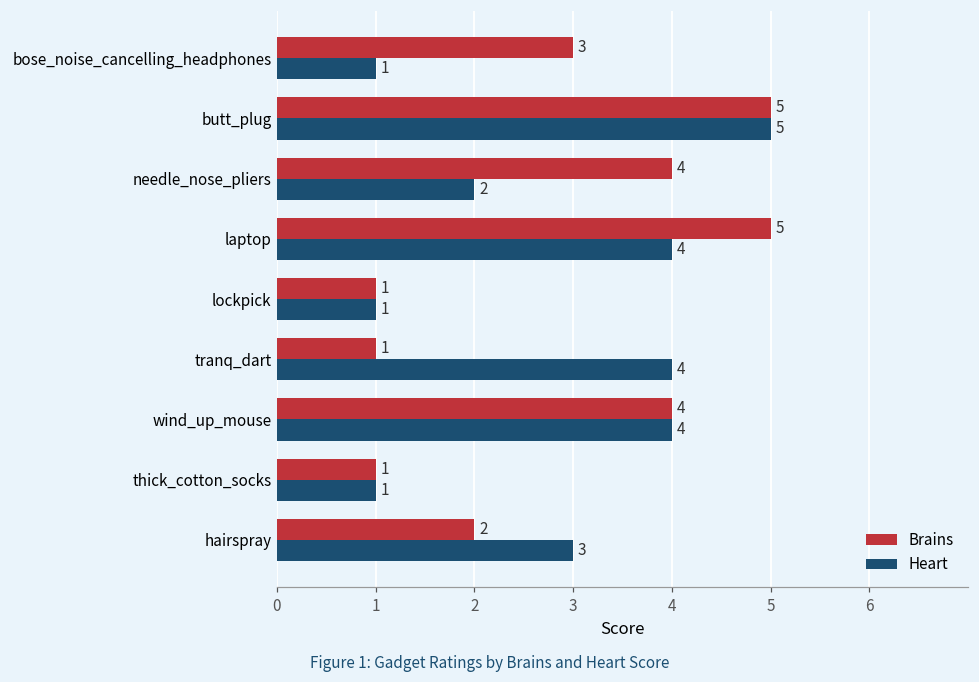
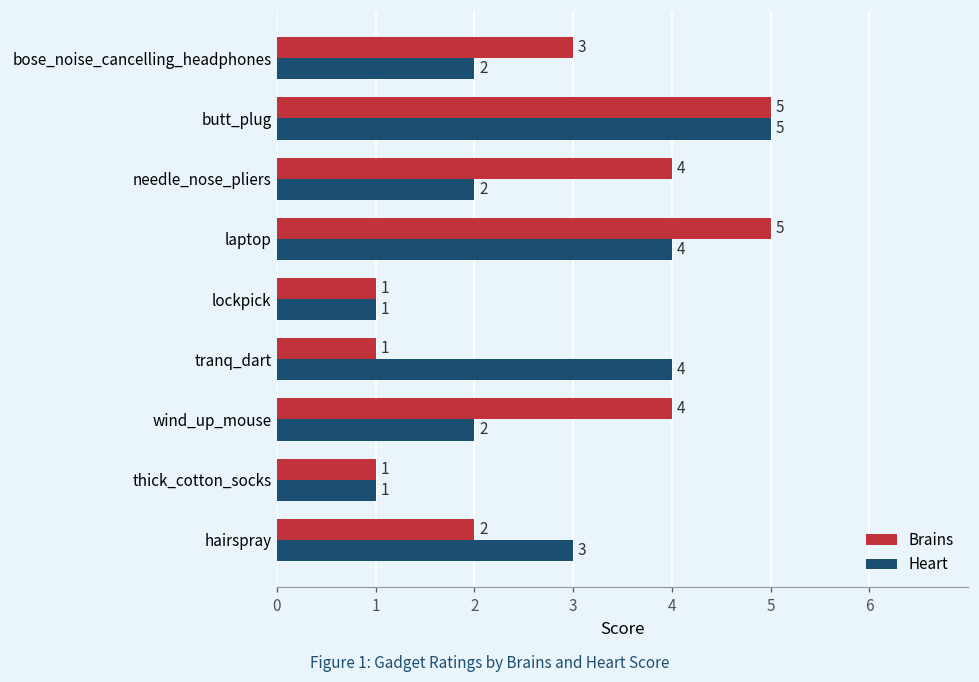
  {
    "Brains": {
      "bose_noise_cancelling_headphones": 3,
      "butt_plug": 5,
      "needle_nose_pliers": 4,
      "laptop": 5,
      "lockpick": 1,
      "tranq_dart": 1,
      "wind_up_mouse": 4,
      "thick_cotton_socks": 1,
      "hairspray": 2
    },
    "Heart": {
-     "bose_noise_cancelling_headphones": 1,
+     "bose_noise_cancelling_headphones": 2,
      "butt_plug": 5,
      "needle_nose_pliers": 2,
      "laptop": 4,
      "lockpick": 1,
      "tranq_dart": 4,
-     "wind_up_mouse": 4,
+     "wind_up_mouse": 2,
      "thick_cotton_socks": 1,
      "hairspray": 3
    }
  }
